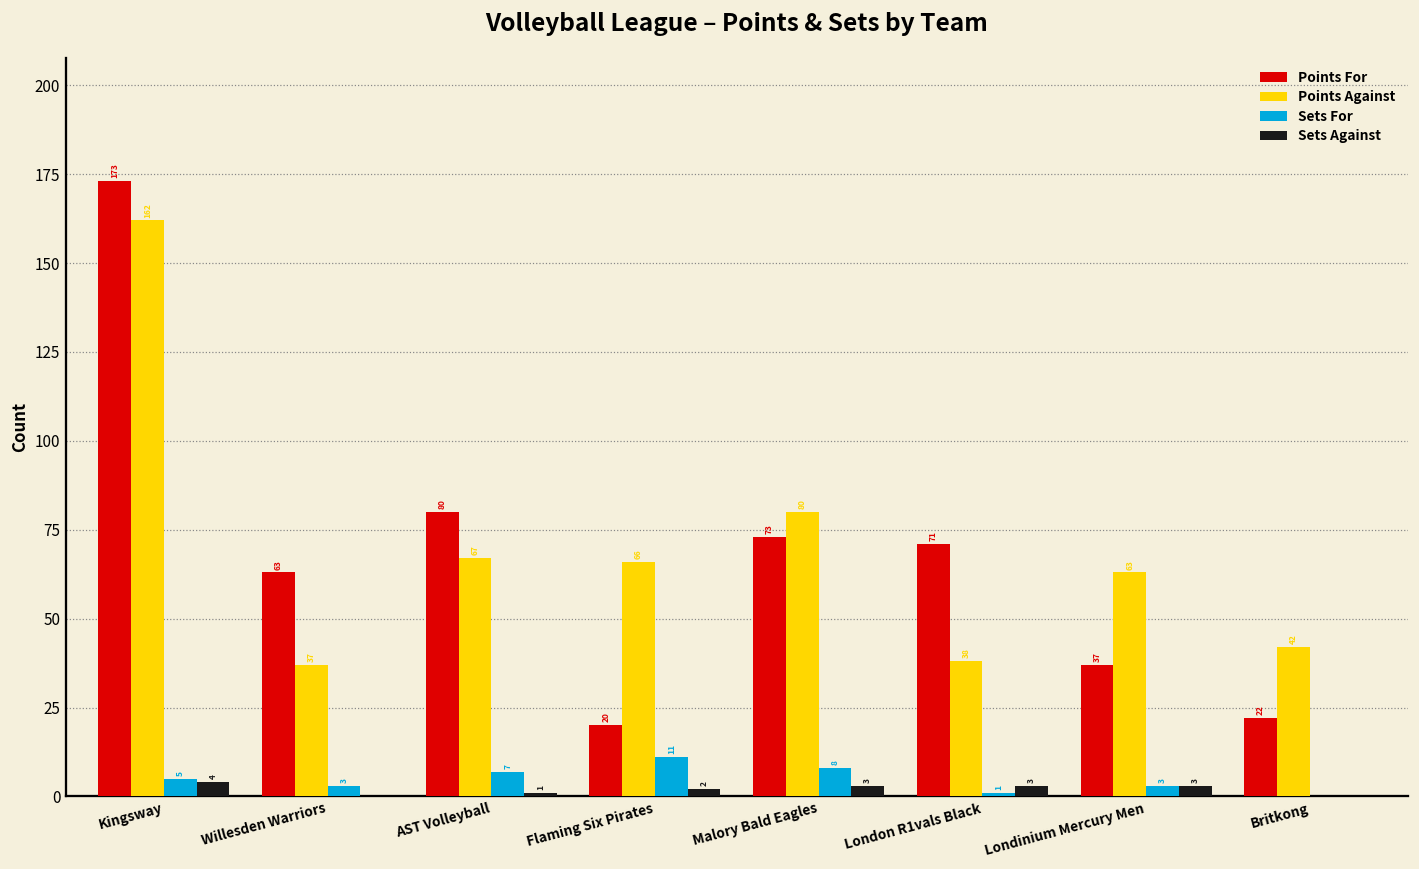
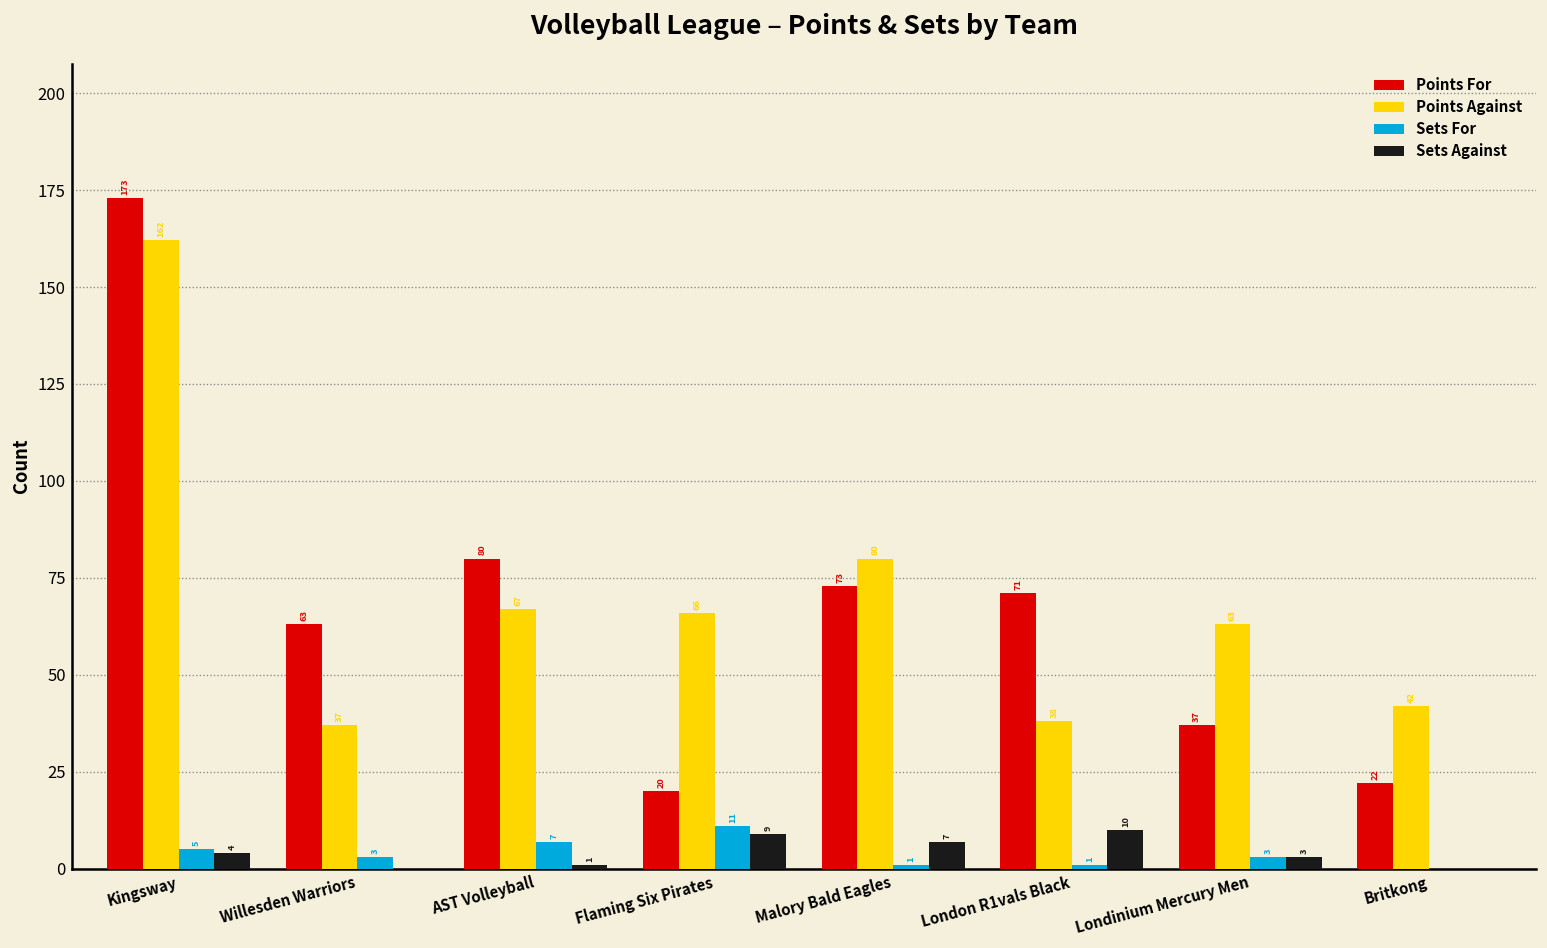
  {
    "Points For": {
      "Kingsway": 173,
      "Willesden Warriors": 63,
      "AST Volleyball": 80,
      "Flaming Six Pirates": 20,
      "Malory Bald Eagles": 73,
      "London R1vals Black": 71,
      "Londinium Mercury Men": 37,
      "Britkong": 22
    },
    "Points Against": {
      "Kingsway": 162,
      "Willesden Warriors": 37,
      "AST Volleyball": 67,
      "Flaming Six Pirates": 66,
      "Malory Bald Eagles": 80,
      "London R1vals Black": 38,
      "Londinium Mercury Men": 63,
      "Britkong": 42
    },
    "Sets For": {
      "Kingsway": 5,
      "Willesden Warriors": 3,
      "AST Volleyball": 7,
      "Flaming Six Pirates": 11,
-     "Malory Bald Eagles": 8,
+     "Malory Bald Eagles": 1,
      "London R1vals Black": 1,
      "Londinium Mercury Men": 3
    },
    "Sets Against": {
      "Kingsway": 4,
      "AST Volleyball": 1,
-     "Flaming Six Pirates": 2,
-     "Malory Bald Eagles": 3,
-     "London R1vals Black": 3,
+     "Flaming Six Pirates": 9,
+     "Malory Bald Eagles": 7,
+     "London R1vals Black": 10,
      "Londinium Mercury Men": 3
    }
  }
